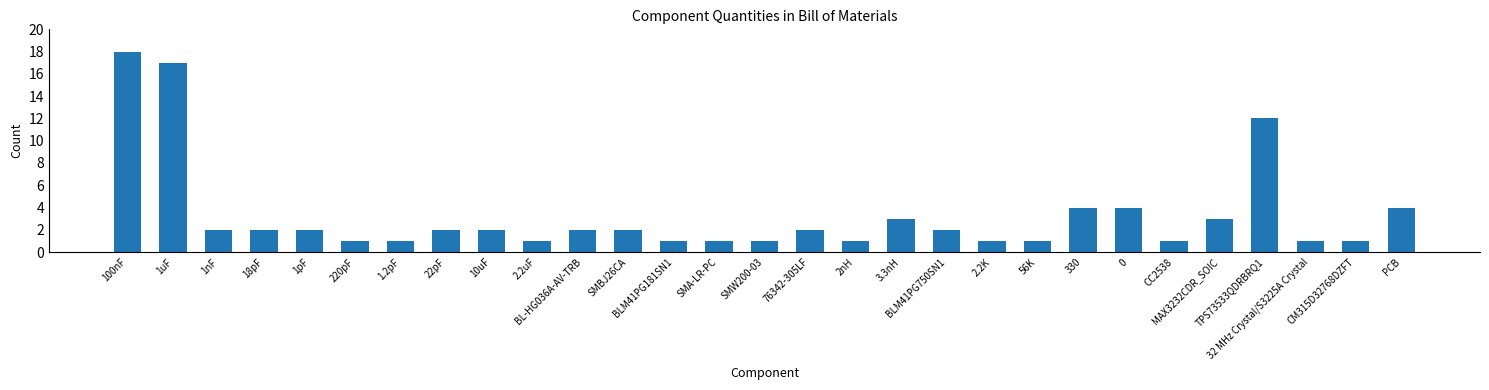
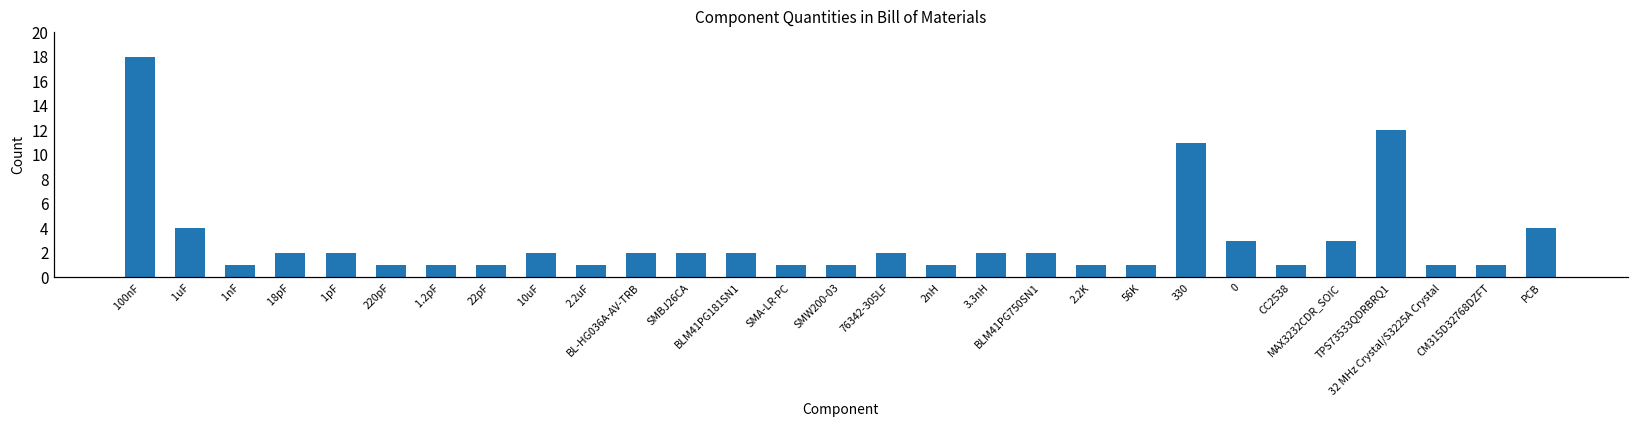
  {
    "100nF": 18,
-   "1uF": 17,
-   "1nF": 2,
+   "1uF": 4,
+   "1nF": 1,
    "18pF": 2,
    "1pF": 2,
    "220pF": 1,
    "1.2pF": 1,
-   "22pF": 2,
+   "22pF": 1,
    "10uF": 2,
    "2.2uF": 1,
    "BL-HG036A-AV-TRB": 2,
    "SMBJ26CA": 2,
-   "BLM41PG181SN1": 1,
+   "BLM41PG181SN1": 2,
    "SMA-LR-PC": 1,
    "SMW200-03": 1,
    "76342-305LF": 2,
    "2nH": 1,
-   "3.3nH": 3,
+   "3.3nH": 2,
    "BLM41PG750SN1": 2,
    "2.2K": 1,
    "56K": 1,
-   "330": 4,
-   "0": 4,
+   "330": 11,
+   "0": 3,
    "CC2538": 1,
    "MAX3232CDR_SOIC": 3,
    "TPS73533QDRBRQ1": 12,
    "32 MHz Crystal/S3225A Crystal": 1,
    "CM315D32768DZFT": 1,
    "PCB": 4
  }
